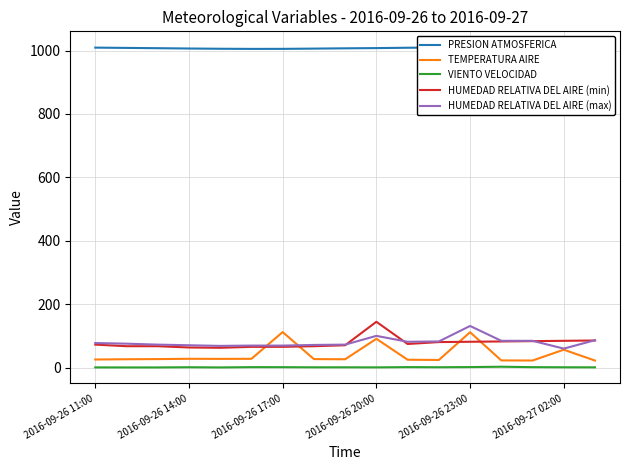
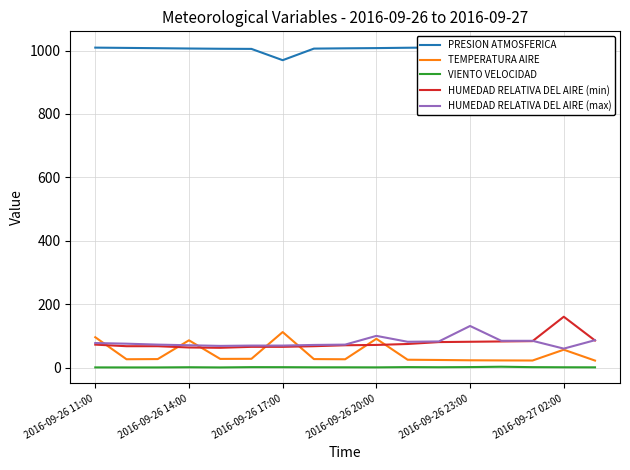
  {
    "PRESION ATMOSFERICA": {
      "2016-09-26 11:00": 1010,
      "2016-09-26 14:00": 1010,
-     "2016-09-26 17:00": 1010,
+     "2016-09-26 17:00": 970,
      "2016-09-26 20:00": 1010
    },
    "TEMPERATURA AIRE": {
-     "2016-09-26 11:00": 30,
-     "2016-09-26 14:00": 30,
+     "2016-09-26 11:00": 100,
+     "2016-09-26 14:00": 90,
      "2016-09-26 17:00": 110,
      "2016-09-26 20:00": 90,
-     "2016-09-26 23:00": 110
+     "2016-09-26 23:00": 20
    },
    "VIENTO VELOCIDAD": {
      "2016-09-26 11:00": 0,
      "2016-09-26 14:00": 0,
      "2016-09-26 17:00": 0,
      "2016-09-26 20:00": 0,
      "2016-09-26 23:00": 0,
      "2016-09-27 02:00": 0
    },
    "HUMEDAD RELATIVA DEL AIRE (min)": {
-     "2016-09-26 20:00": 150,
+     "2016-09-26 20:00": 70,
      "2016-09-26 23:00": 80,
-     "2016-09-27 02:00": 90
+     "2016-09-27 02:00": 160
    },
    "HUMEDAD RELATIVA DEL AIRE (max)": {
      "2016-09-26 20:00": 100,
      "2016-09-26 23:00": 130
    }
  }
